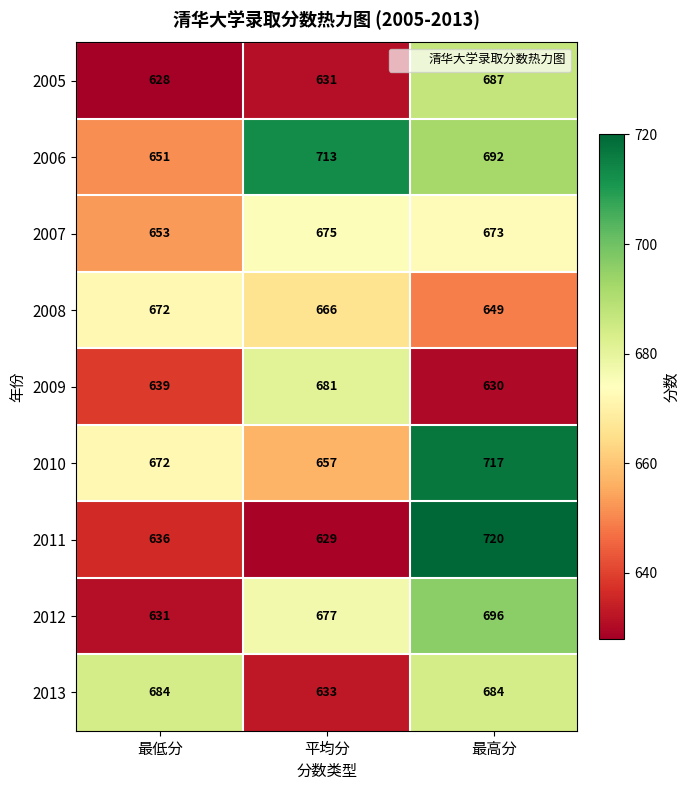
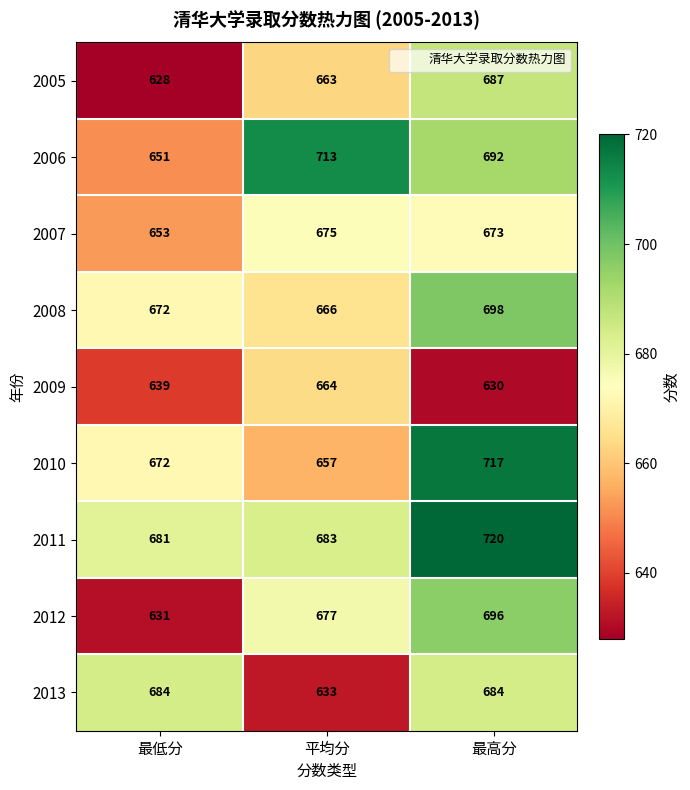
  {
    "2005": {
      "最低分": 628,
-     "平均分": 631,
+     "平均分": 663,
      "最高分": 687
    },
    "2006": {
      "最低分": 651,
      "平均分": 713,
      "最高分": 692
    },
    "2007": {
      "最低分": 653,
      "平均分": 675,
      "最高分": 673
    },
    "2008": {
      "最低分": 672,
      "平均分": 666,
-     "最高分": 649
+     "最高分": 698
    },
    "2009": {
      "最低分": 639,
-     "平均分": 681,
+     "平均分": 664,
      "最高分": 630
    },
    "2010": {
      "最低分": 672,
      "平均分": 657,
      "最高分": 717
    },
    "2011": {
-     "最低分": 636,
-     "平均分": 629,
+     "最低分": 681,
+     "平均分": 683,
      "最高分": 720
    },
    "2012": {
      "最低分": 631,
      "平均分": 677,
      "最高分": 696
    },
    "2013": {
      "最低分": 684,
      "平均分": 633,
      "最高分": 684
    }
  }
